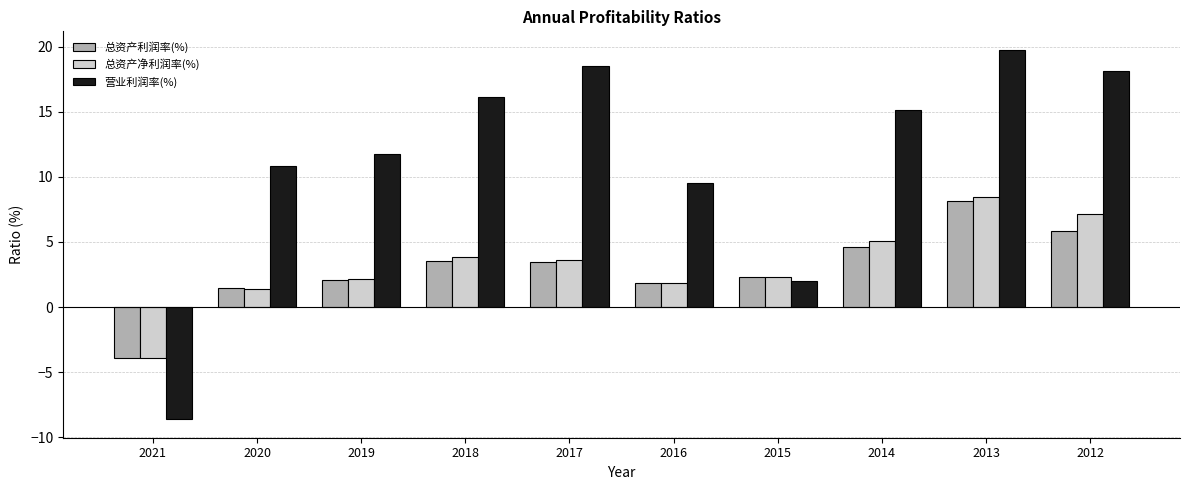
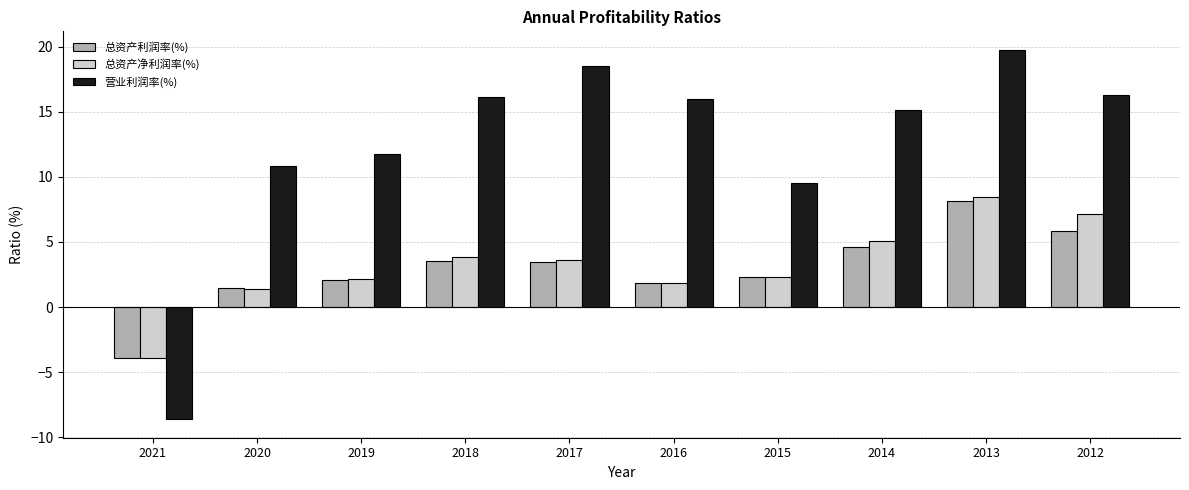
  {
    "营业利润率(%)": {
      "2021": -8.6,
      "2020": 10.8,
      "2019": 11.8,
      "2018": 16.1,
      "2017": 18.6,
-     "2016": 9.5,
-     "2015": 2.0,
+     "2016": 16.0,
+     "2015": 9.5,
      "2014": 15.1,
      "2013": 19.8,
-     "2012": 18.1
+     "2012": 16.3
    }
  }
